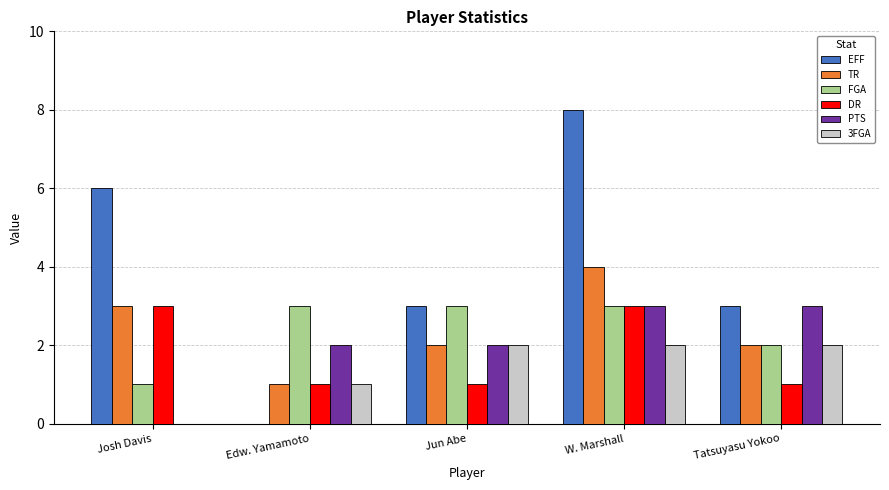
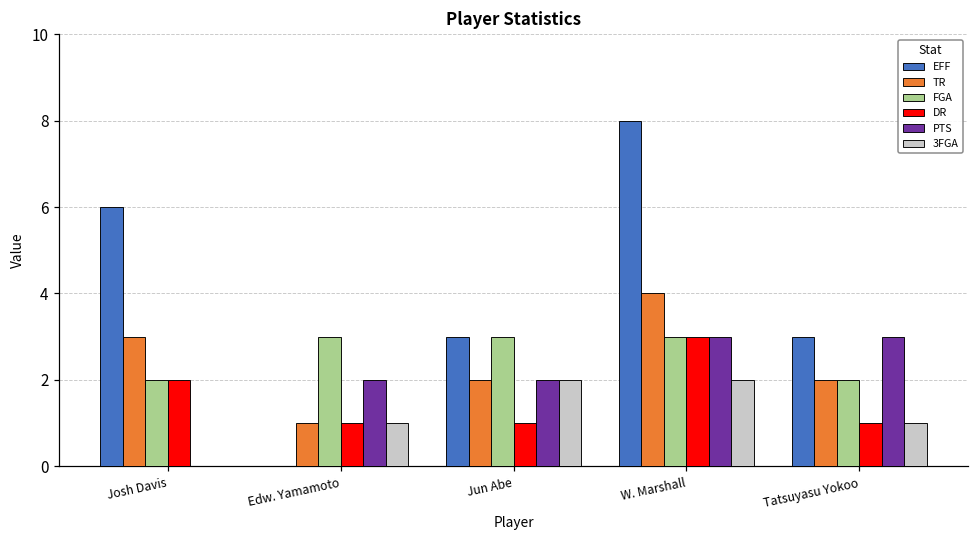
  {
    "EFF": {
      "Josh Davis": 6,
      "Edw. Yamamoto": 0,
      "Jun Abe": 3,
      "W. Marshall": 8,
      "Tatsuyasu Yokoo": 3
    },
    "TR": {
      "Josh Davis": 3,
      "Edw. Yamamoto": 1,
      "Jun Abe": 2,
      "W. Marshall": 4,
      "Tatsuyasu Yokoo": 2
    },
    "FGA": {
-     "Josh Davis": 1,
+     "Josh Davis": 2,
      "Edw. Yamamoto": 3,
      "Jun Abe": 3,
      "W. Marshall": 3,
      "Tatsuyasu Yokoo": 2
    },
    "DR": {
-     "Josh Davis": 3,
+     "Josh Davis": 2,
      "Edw. Yamamoto": 1,
      "Jun Abe": 1,
      "W. Marshall": 3,
      "Tatsuyasu Yokoo": 1
    },
    "PTS": {
      "Josh Davis": 0,
      "Edw. Yamamoto": 2,
      "Jun Abe": 2,
      "W. Marshall": 3,
      "Tatsuyasu Yokoo": 3
    },
    "3FGA": {
      "Josh Davis": 0,
      "Edw. Yamamoto": 1,
      "Jun Abe": 2,
      "W. Marshall": 2,
-     "Tatsuyasu Yokoo": 2
+     "Tatsuyasu Yokoo": 1
    }
  }
